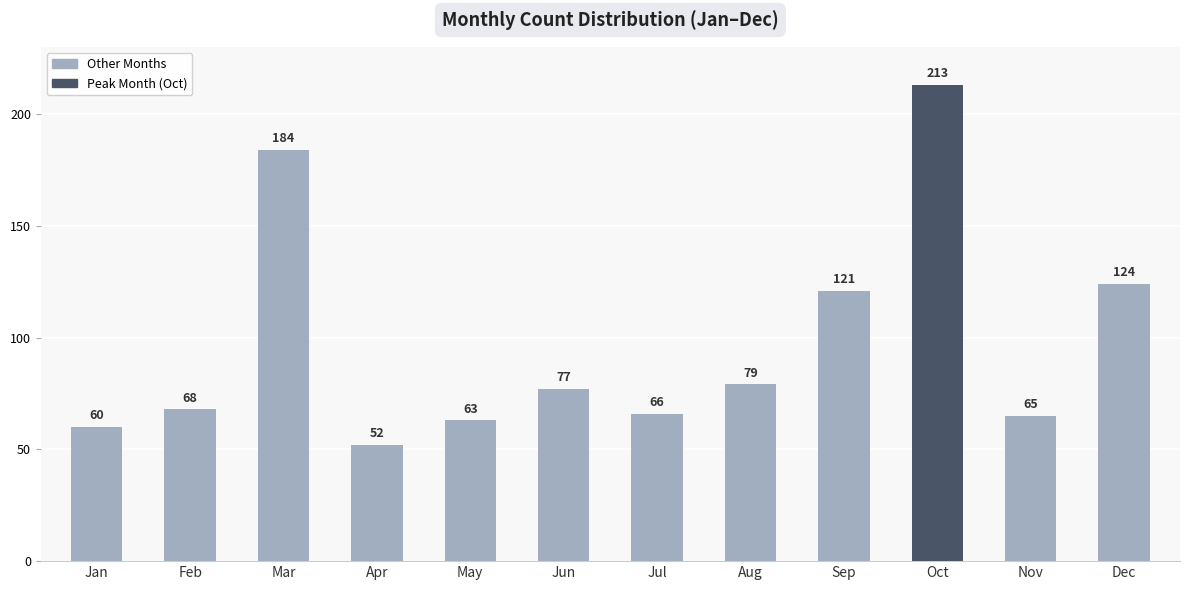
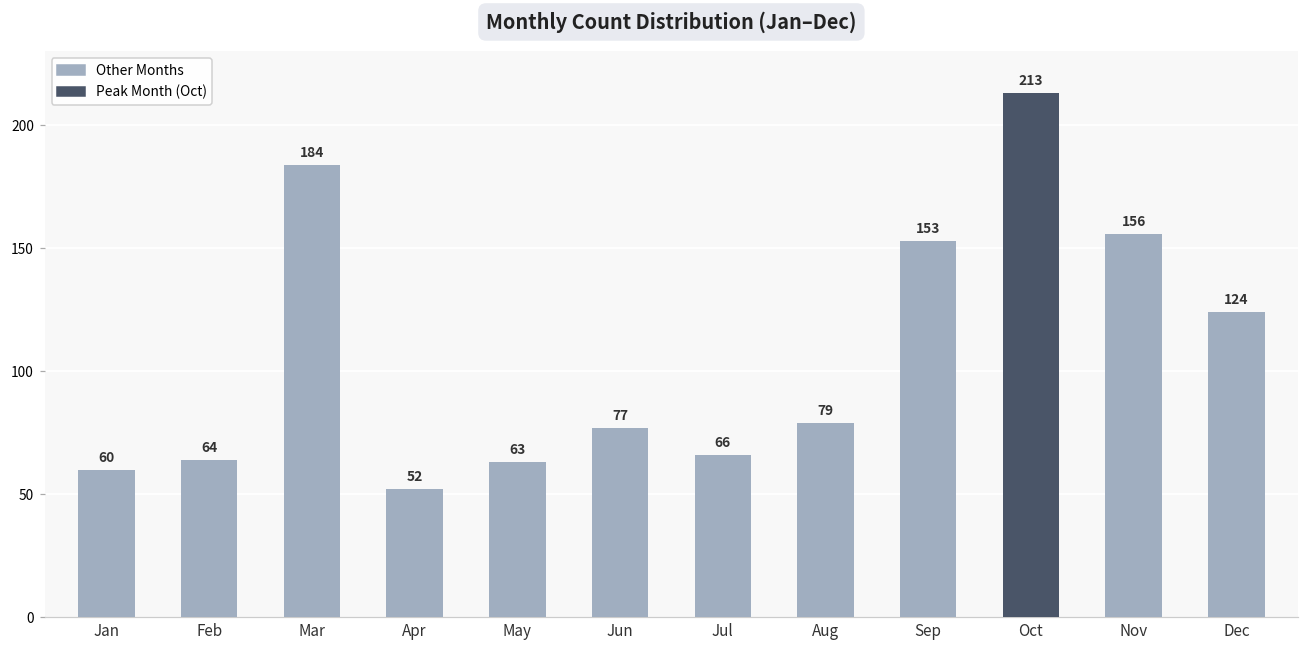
  {
    "Jan": 60,
-   "Feb": 68,
+   "Feb": 64,
    "Mar": 184,
    "Apr": 52,
    "May": 63,
    "Jun": 77,
    "Jul": 66,
    "Aug": 79,
-   "Sep": 121,
+   "Sep": 153,
    "Oct": 213,
-   "Nov": 65,
+   "Nov": 156,
    "Dec": 124
  }
